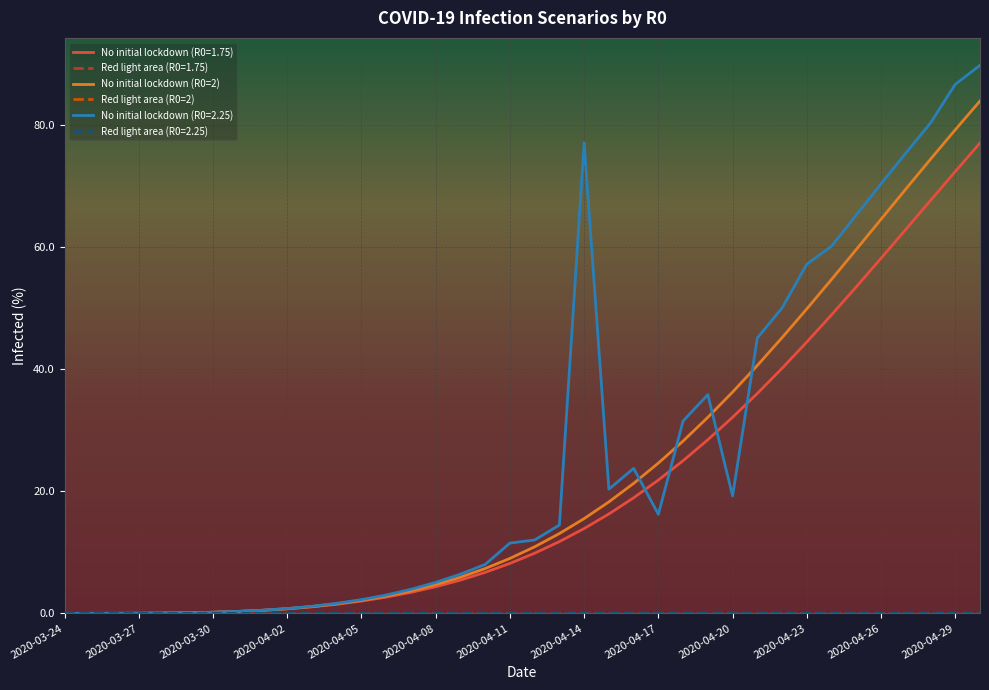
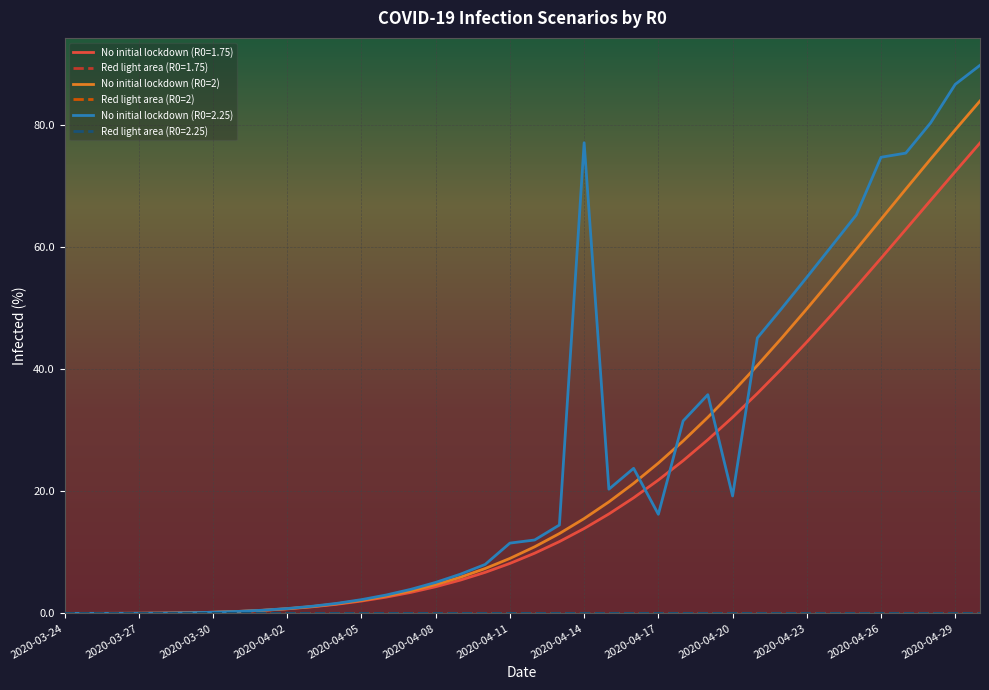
  {
    "Red light area (R0=2.25)": {
      "2020-04-02": 0,
      "2020-04-05": 0,
      "2020-04-08": 0,
      "2020-04-11": 0,
      "2020-04-14": 0,
      "2020-04-17": 0,
      "2020-04-20": 0,
      "2020-04-23": 0,
      "2020-04-26": 0,
      "2020-04-29": 0
    },
    "No initial lockdown (R0=2.25)": {
      "2020-04-11": 12,
      "2020-04-14": 77,
      "2020-04-17": 16,
      "2020-04-20": 19,
-     "2020-04-23": 57,
-     "2020-04-26": 70,
+     "2020-04-23": 55,
+     "2020-04-26": 75,
      "2020-04-29": 87
    }
  }
